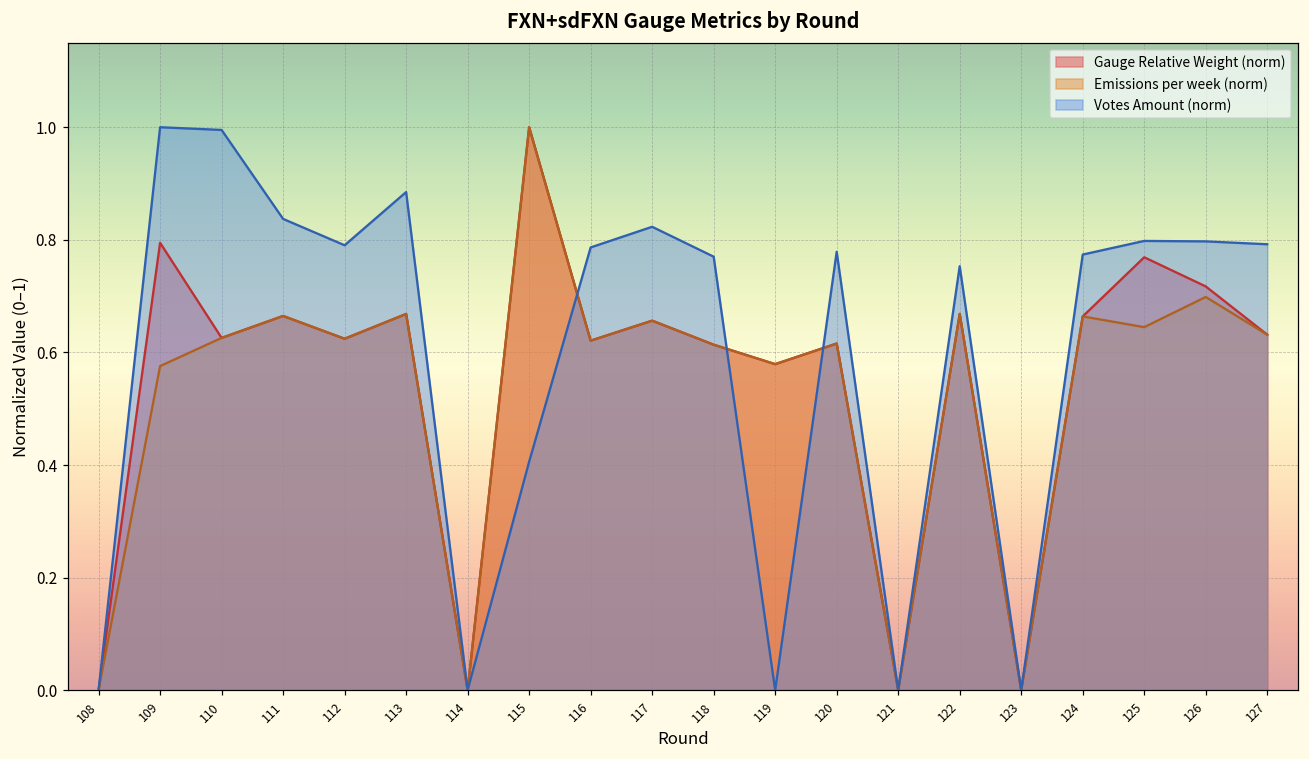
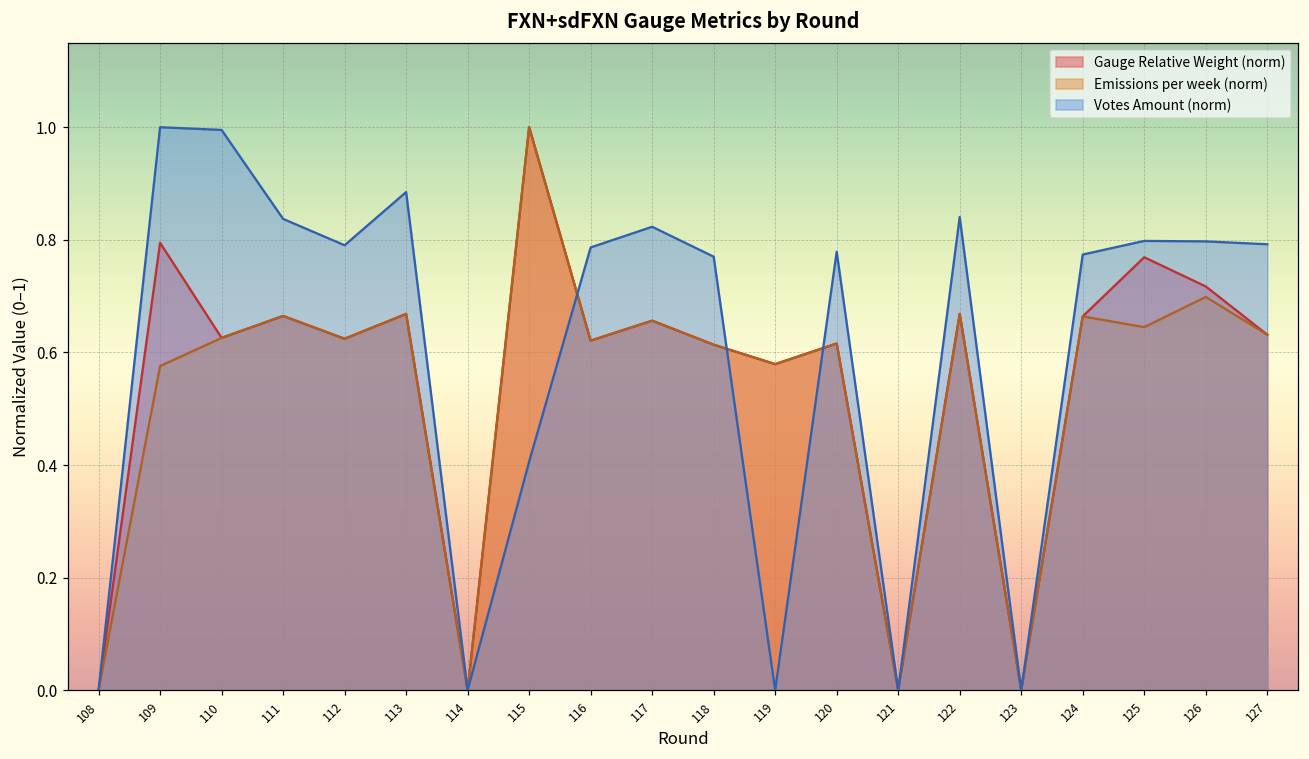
  {
    "Votes Amount (norm)": {
      "109": 1.00,
      "110": 1.00,
      "111": 0.84,
      "112": 0.79,
      "113": 0.88,
      "115": 0.41,
      "116": 0.79,
      "117": 0.82,
      "118": 0.77,
      "119": 0.00,
      "120": 0.78,
-     "122": 0.75,
+     "122": 0.84,
      "124": 0.77,
      "125": 0.80,
      "126": 0.80,
      "127": 0.79
    }
  }
